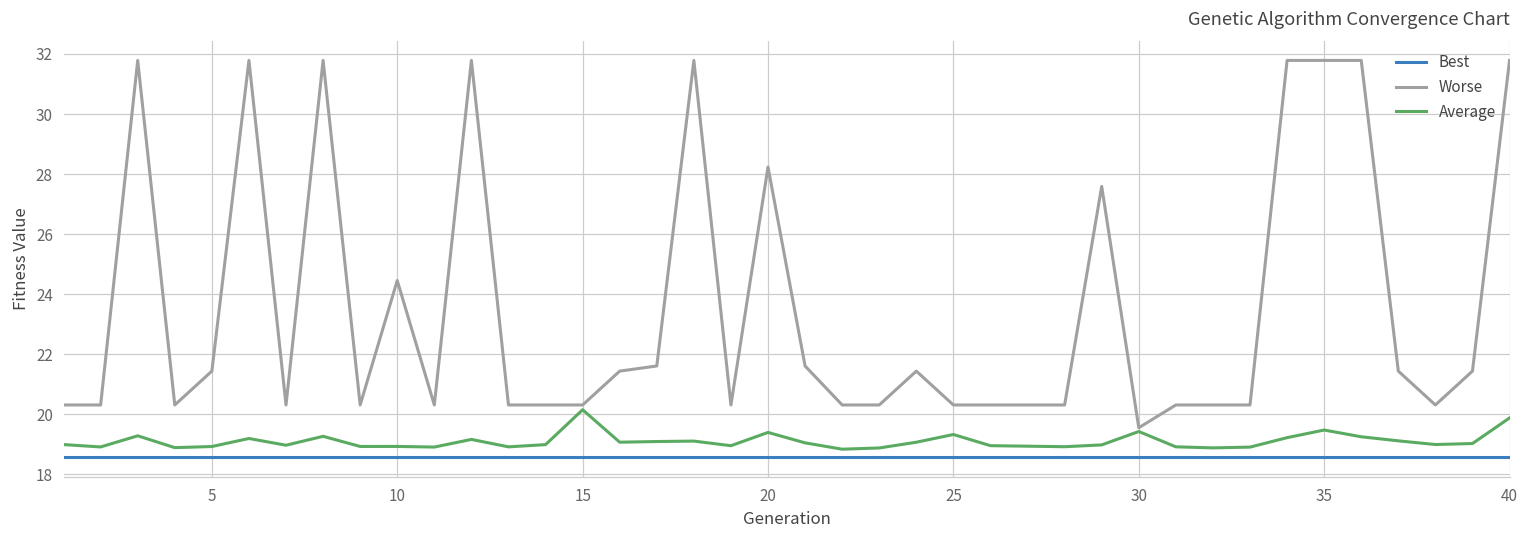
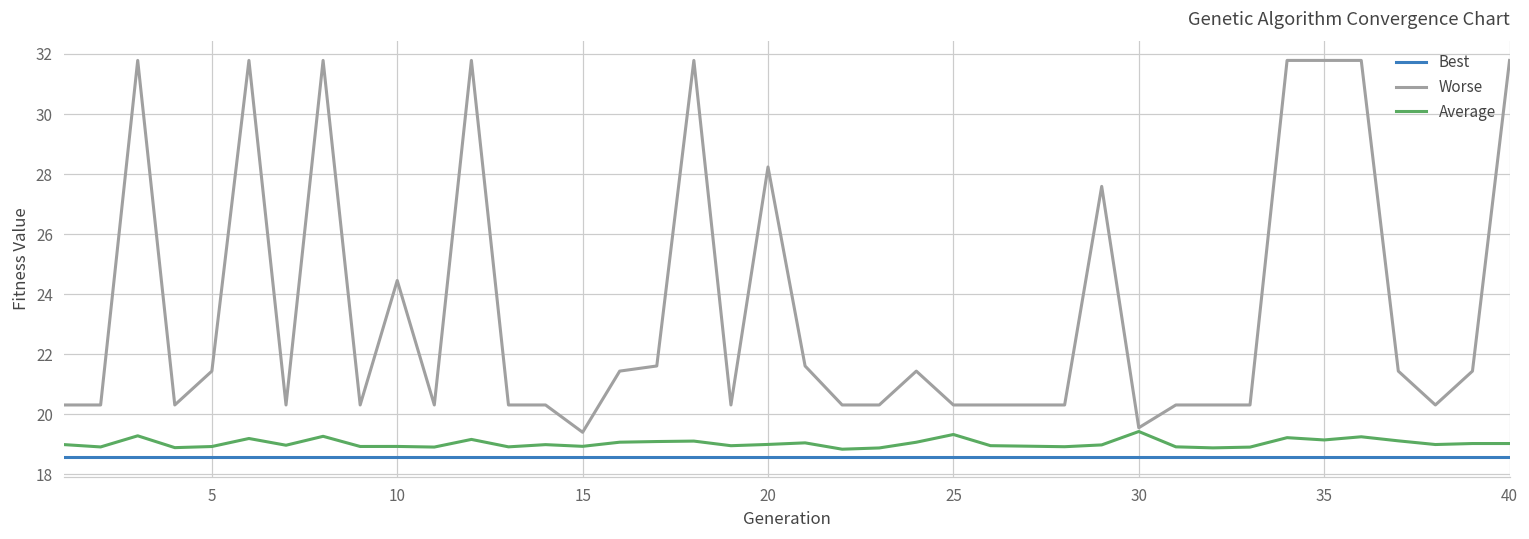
  {
    "Best": {
      "5": 18.6,
      "10": 18.6,
      "15": 18.6,
      "20": 18.6,
      "25": 18.6,
      "30": 18.6,
      "35": 18.6,
      "40": 18.6
    },
    "Worse": {
      "5": 21.4,
      "10": 24.5,
-     "15": 20.3,
+     "15": 19.4,
      "20": 28.2,
      "25": 20.3,
      "30": 19.6,
      "35": 31.8,
      "40": 31.8
    },
    "Average": {
      "5": 18.9,
      "10": 18.9,
-     "15": 20.2,
-     "20": 19.4,
+     "15": 18.9,
+     "20": 19.0,
      "25": 19.3,
      "30": 19.4,
-     "35": 19.5,
-     "40": 19.9
+     "35": 19.1,
+     "40": 19.0
    }
  }
